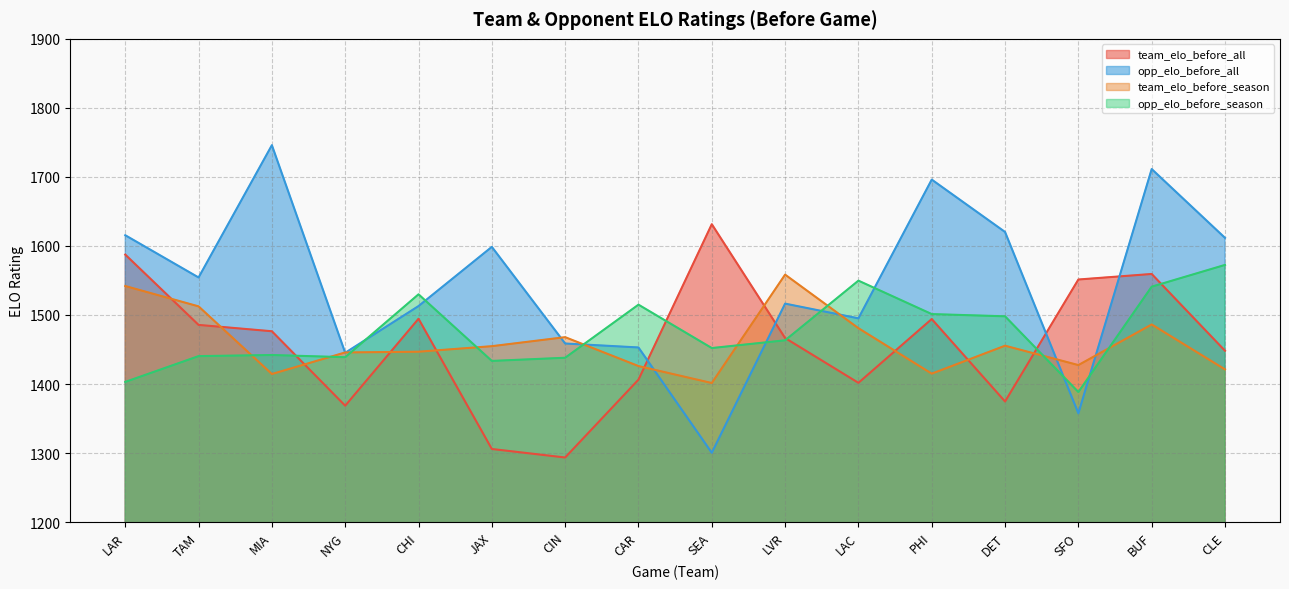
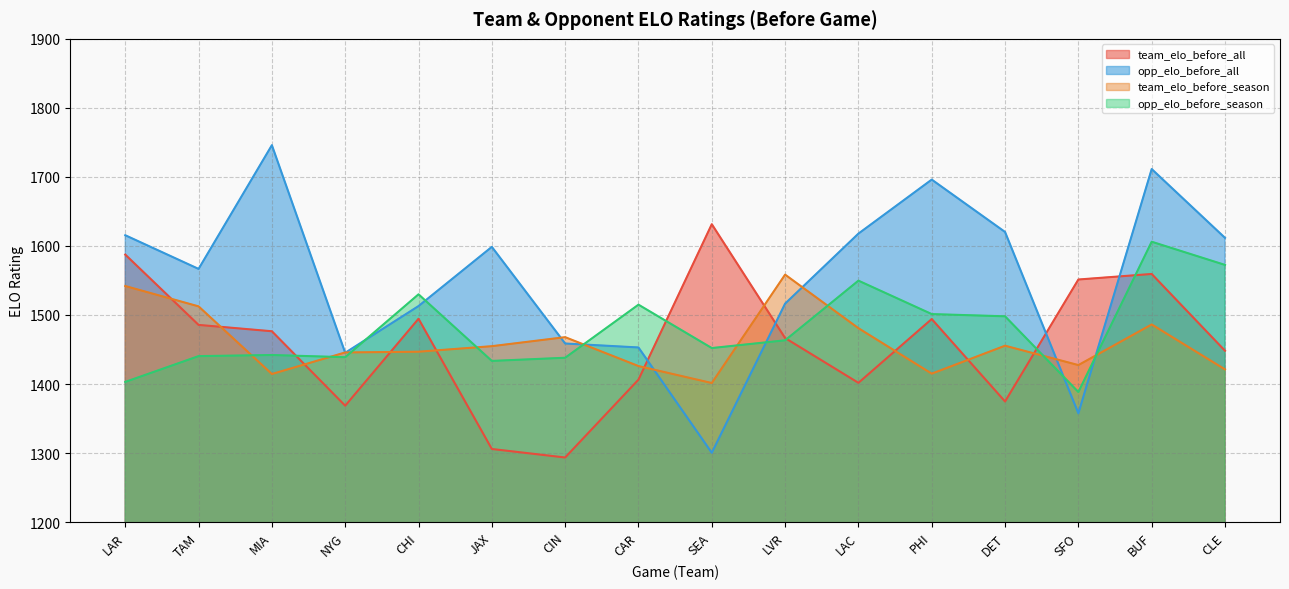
  {
    "opp_elo_before_all": {
      "LAR": 1620,
-     "TAM": 1550,
+     "TAM": 1570,
      "MIA": 1750,
      "CHI": 1510,
      "JAX": 1600,
      "CIN": 1460,
      "CAR": 1450,
      "SEA": 1300,
      "LVR": 1520,
-     "LAC": 1500,
+     "LAC": 1620,
      "PHI": 1700,
      "DET": 1620,
      "SFO": 1360,
      "BUF": 1710,
      "CLE": 1610
    },
    "opp_elo_before_season": {
      "LAR": 1400,
      "TAM": 1440,
      "MIA": 1440,
      "NYG": 1440,
      "CHI": 1530,
      "JAX": 1430,
      "CIN": 1440,
      "CAR": 1510,
      "SEA": 1450,
      "LAC": 1550,
      "PHI": 1500,
      "DET": 1500,
      "SFO": 1390,
-     "BUF": 1540,
+     "BUF": 1610,
      "CLE": 1570
    }
  }
